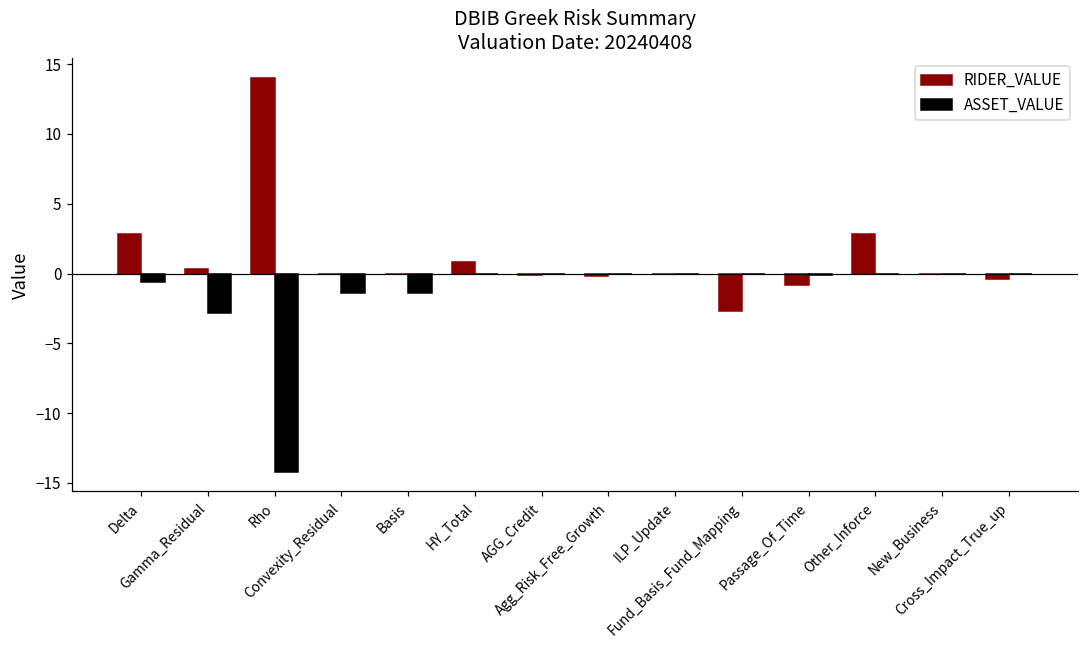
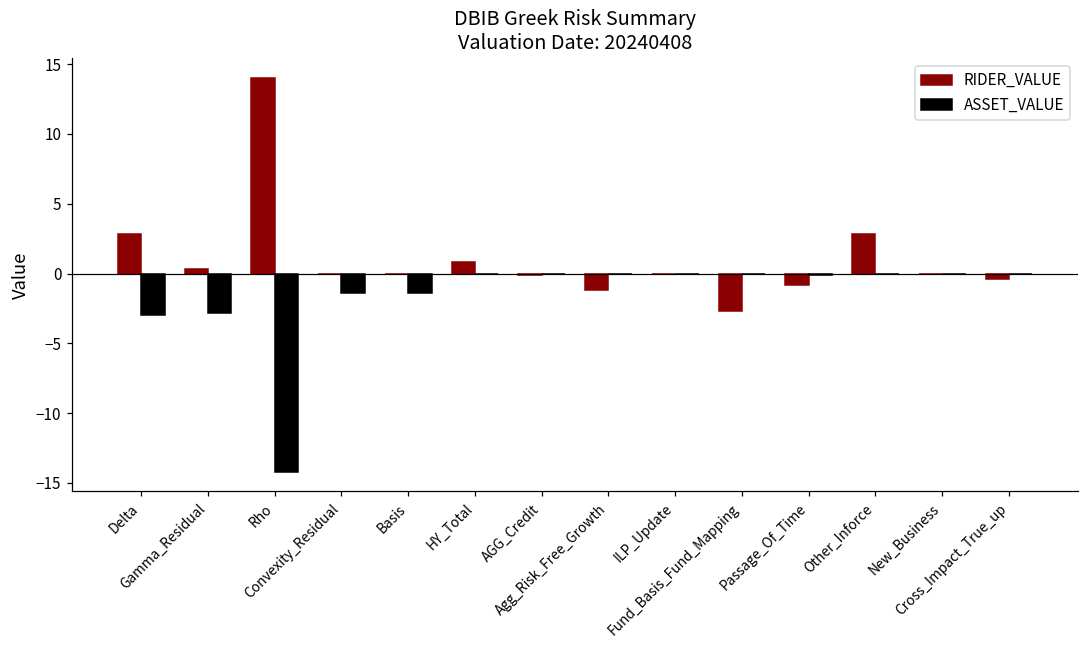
  {
    "RIDER_VALUE": {
      "Delta": 2.8,
      "Gamma_Residual": 0.3,
      "Rho": 14.0,
      "Convexity_Residual": 0.0,
      "Basis": 0.0,
      "HY_Total": 0.8,
-     "Agg_Risk_Free_Growth": -0.2,
+     "Agg_Risk_Free_Growth": -1.2,
      "ILP_Update": 0.0,
      "Fund_Basis_Fund_Mapping": -2.7,
      "Passage_Of_Time": -0.8,
      "Other_Inforce": 2.8,
      "New_Business": 0.0,
      "Cross_Impact_True_up": -0.4
    },
    "ASSET_VALUE": {
-     "Delta": -0.6,
+     "Delta": -3.0,
      "Gamma_Residual": -2.8,
      "Rho": -14.2,
      "Convexity_Residual": -1.4,
      "Basis": -1.4,
      "HY_Total": 0.0,
      "AGG_Credit": 0.0,
      "Agg_Risk_Free_Growth": 0.0,
      "ILP_Update": 0.0,
      "Fund_Basis_Fund_Mapping": 0.0,
      "Other_Inforce": 0.0,
      "New_Business": 0.0,
      "Cross_Impact_True_up": 0.0
    }
  }
